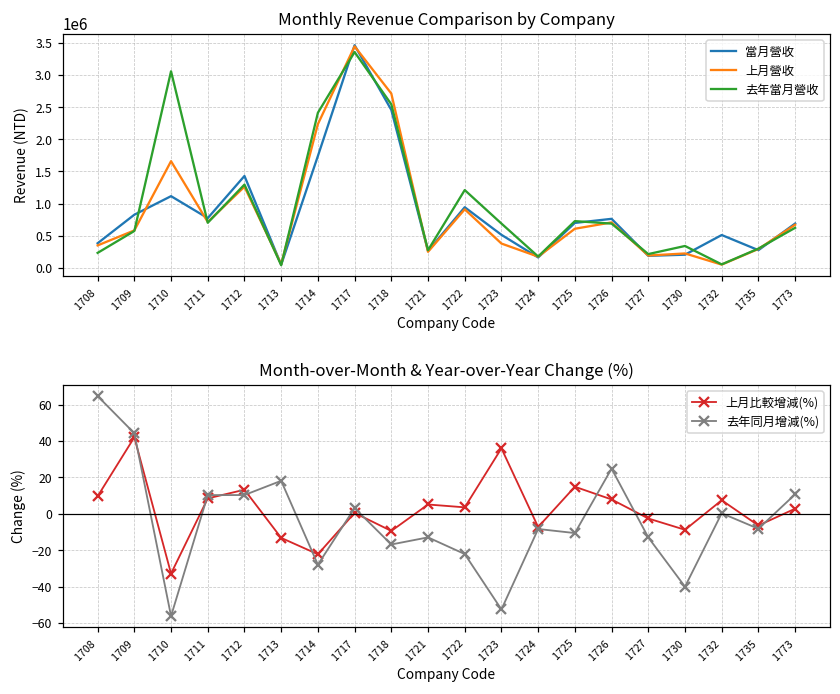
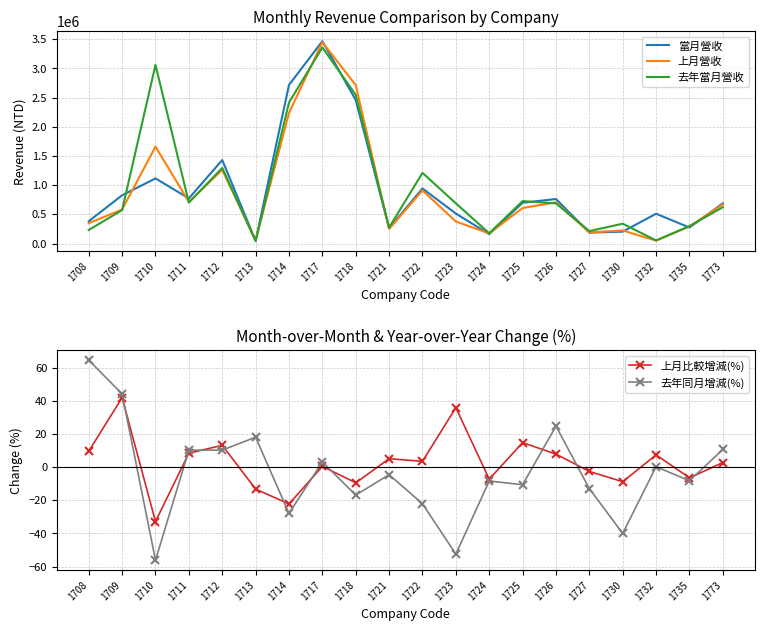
  {
    "Monthly Revenue Comparison by Company": {
      "當月營收": {
        "1709": 800000,
        "1710": 1100000,
        "1711": 800000,
        "1712": 1400000,
-       "1714": 1700000,
+       "1714": 2700000,
        "1718": 2500000,
        "1723": 500000,
        "1726": 800000,
        "1732": 500000
      },
      "上月營收": {
        "1710": 1700000,
        "1714": 2200000,
        "1718": 2700000,
        "1723": 400000,
        "1725": 600000
      },
      "去年當月營收": {
        "1708": 200000,
        "1710": 3100000,
        "1714": 2400000,
        "1717": 3400000,
        "1718": 2500000,
        "1722": 1200000,
        "1723": 700000,
        "1730": 300000,
        "1773": 600000
      }
    },
    "Month-over-Month & Year-over-Year Change (%)": {
      "上月比較增減(%)": {
        "1708": 10,
        "1709": 42,
        "1710": -33,
        "1711": 8,
        "1712": 13,
        "1713": -13,
        "1714": -22,
        "1717": 1,
        "1718": -9,
        "1721": 5,
        "1722": 4,
        "1723": 36,
        "1725": 15,
        "1726": 8,
        "1727": -3,
        "1730": -9,
        "1732": 7,
        "1735": -6,
        "1773": 3
      },
      "去年同月增減(%)": {
        "1708": 65,
        "1709": 44,
        "1710": -56,
        "1711": 10,
        "1712": 10,
        "1713": 18,
        "1714": -28,
        "1717": 3,
        "1718": -17,
-       "1721": -13,
+       "1721": -5,
        "1722": -22,
        "1723": -53,
        "1725": -11,
        "1726": 25,
        "1727": -13,
        "1730": -40,
        "1732": 0,
        "1735": -8,
        "1773": 11
      }
    }
  }
